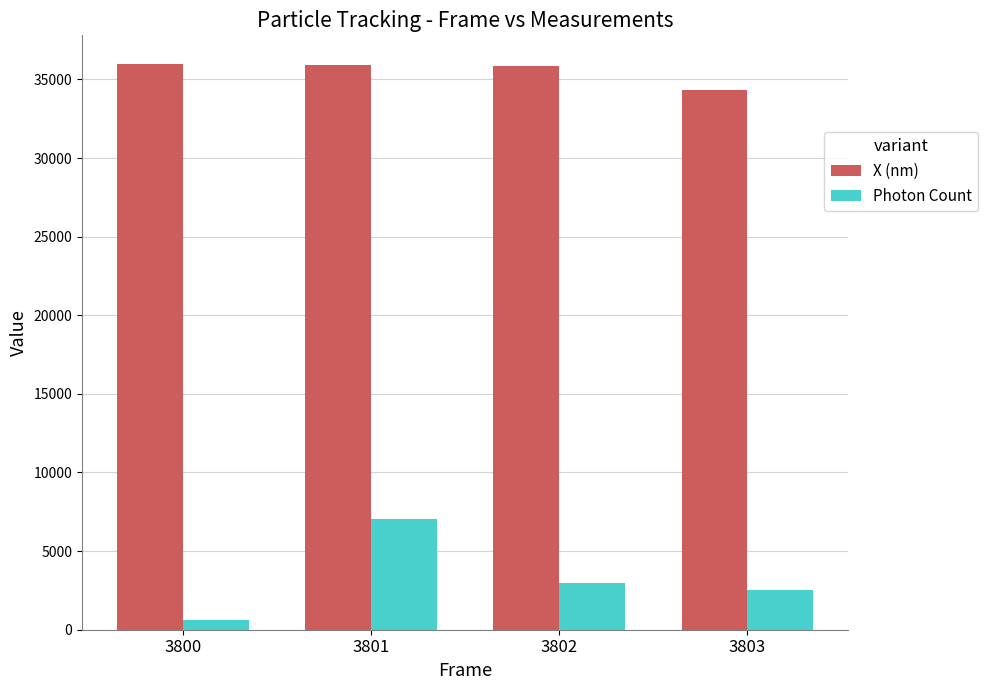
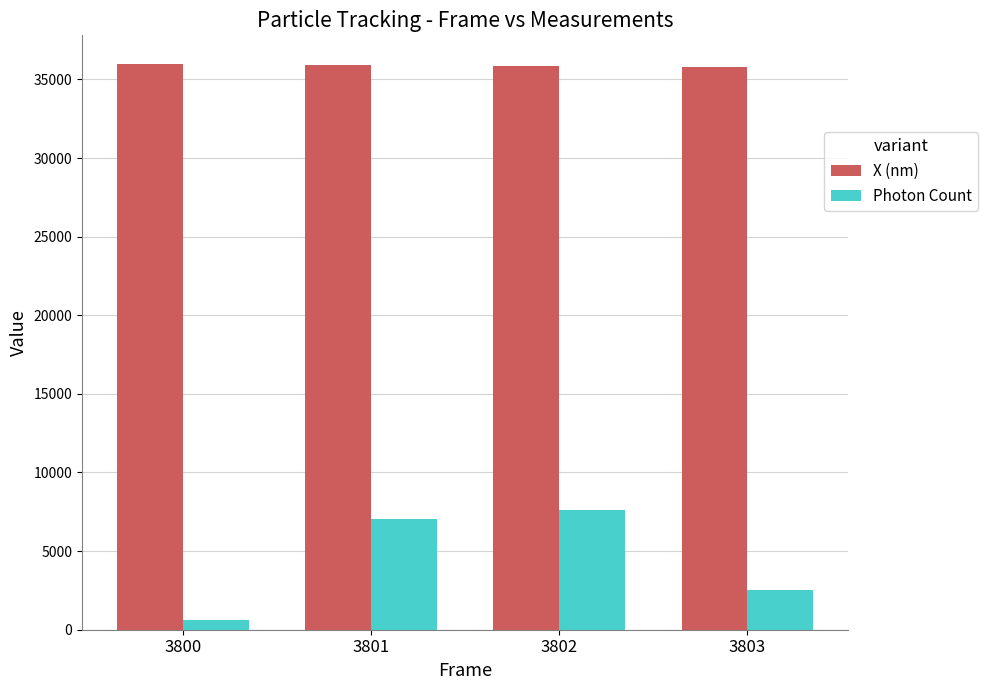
  {
    "X (nm)": {
      "3800": 36000,
      "3801": 35900,
      "3802": 35900,
-     "3803": 34300
+     "3803": 35800
    },
    "Photon Count": {
      "3800": 600,
      "3801": 7000,
-     "3802": 3000,
+     "3802": 7600,
      "3803": 2500
    }
  }
